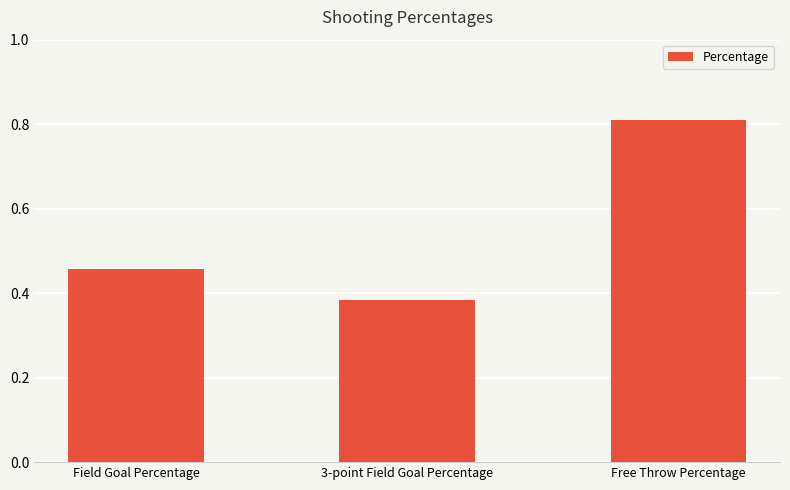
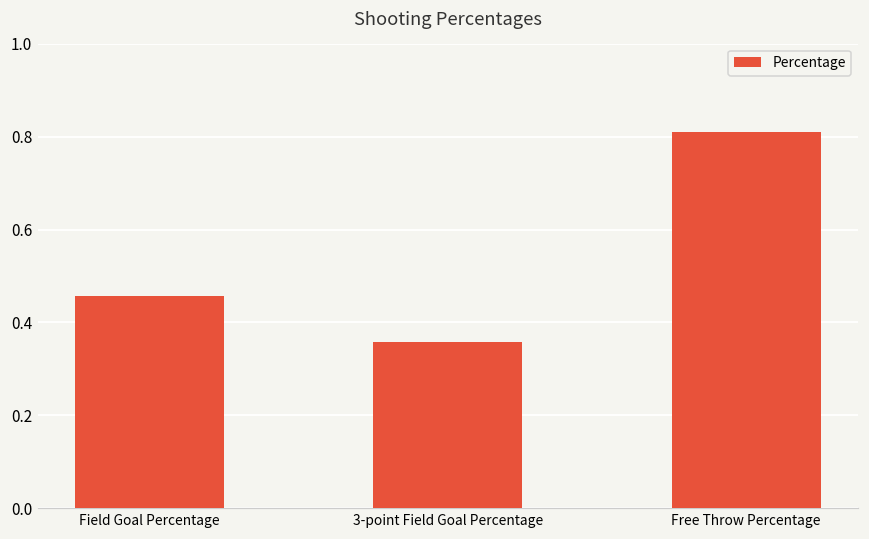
  {
    "Field Goal Percentage": 0.46,
-   "3-point Field Goal Percentage": 0.38,
+   "3-point Field Goal Percentage": 0.36,
    "Free Throw Percentage": 0.81
  }
